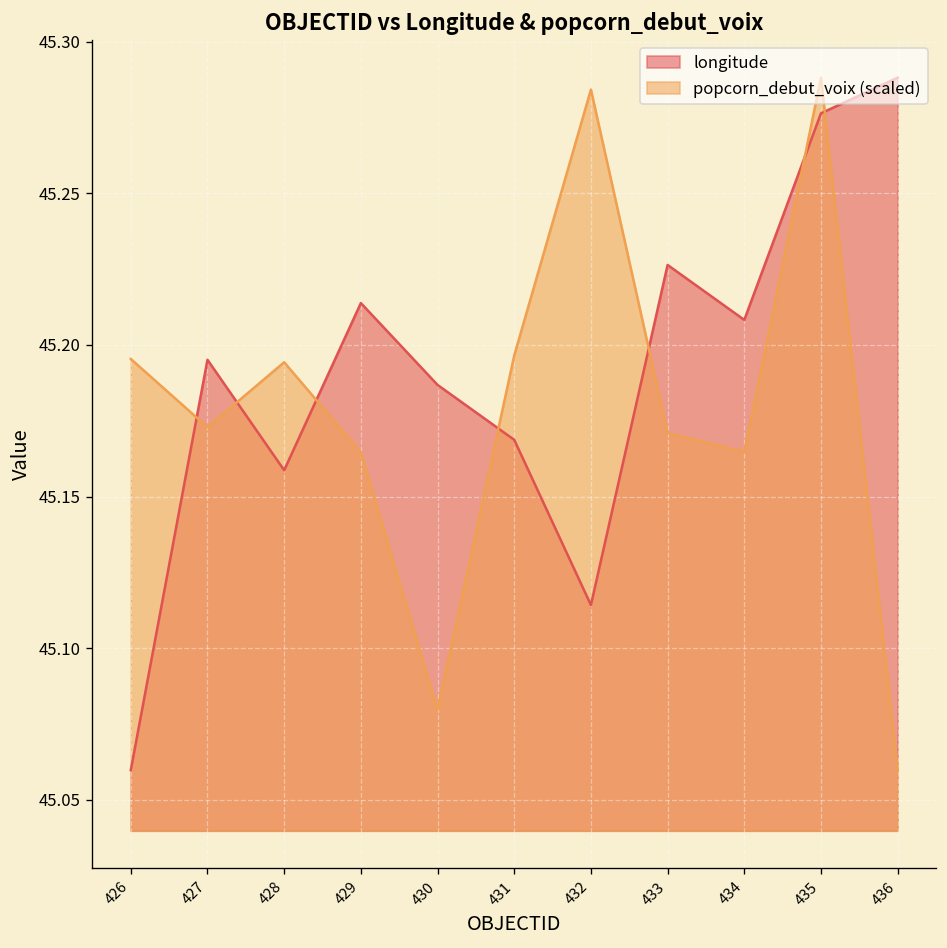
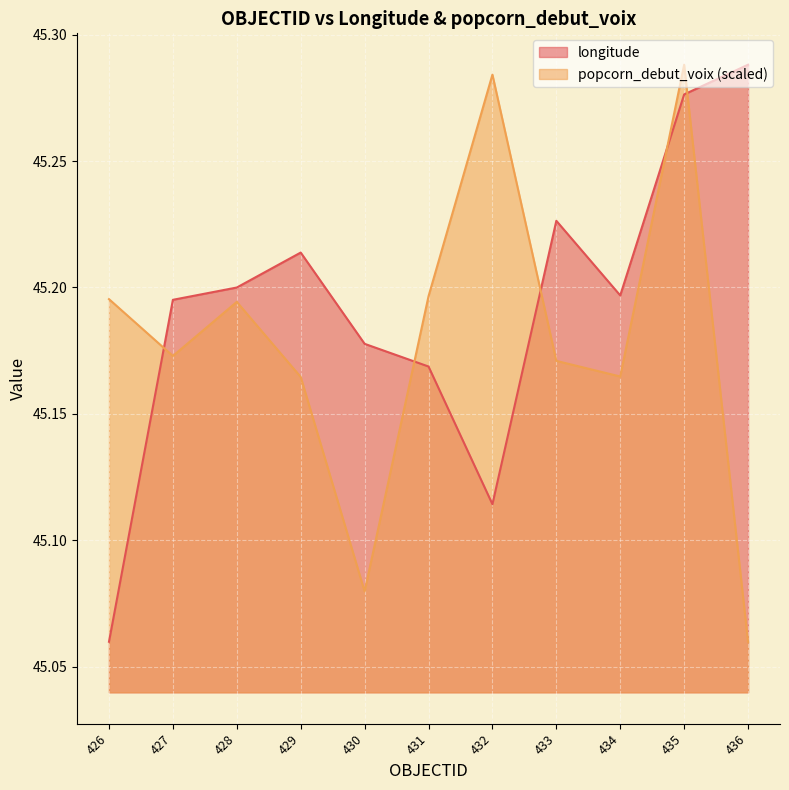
  {
    "longitude": {
      "426": 45.060,
      "427": 45.195,
-     "428": 45.159,
+     "428": 45.200,
      "429": 45.214,
-     "430": 45.187,
+     "430": 45.178,
      "431": 45.169,
      "432": 45.114,
      "433": 45.226,
-     "434": 45.208,
+     "434": 45.197,
      "435": 45.276
    },
    "popcorn_debut_voix (scaled)": {
      "426": 45.195,
      "427": 45.173,
      "428": 45.194,
      "429": 45.165,
      "430": 45.080,
      "431": 45.197,
      "432": 45.284,
      "433": 45.171,
      "434": 45.165,
      "436": 45.060
    }
  }
